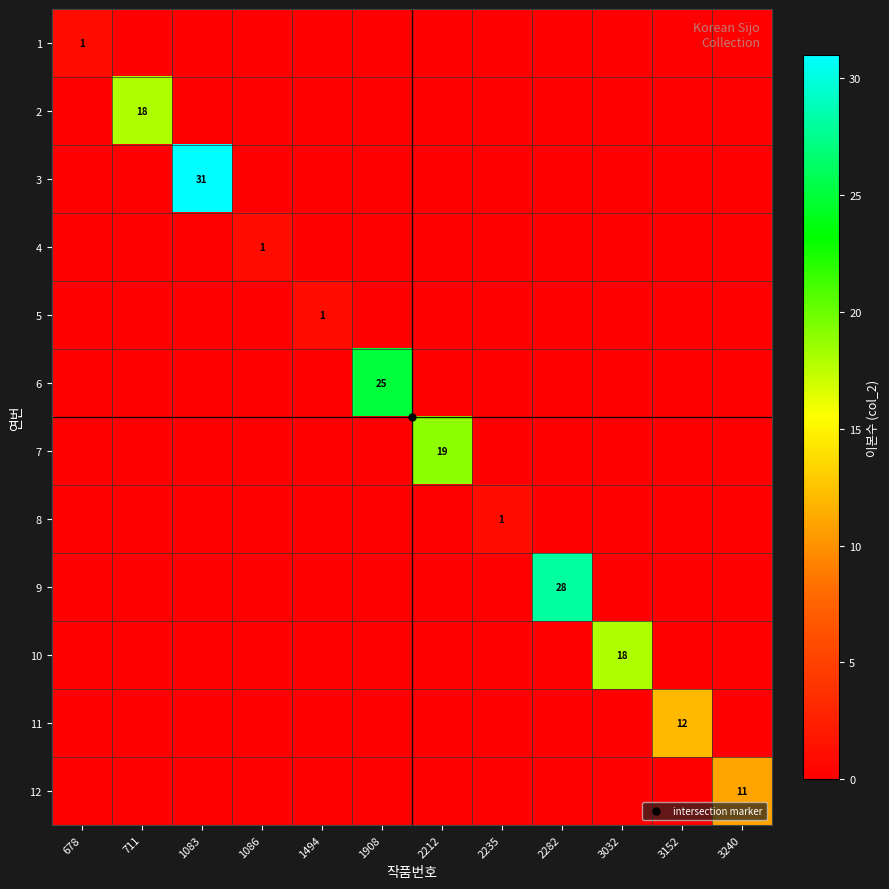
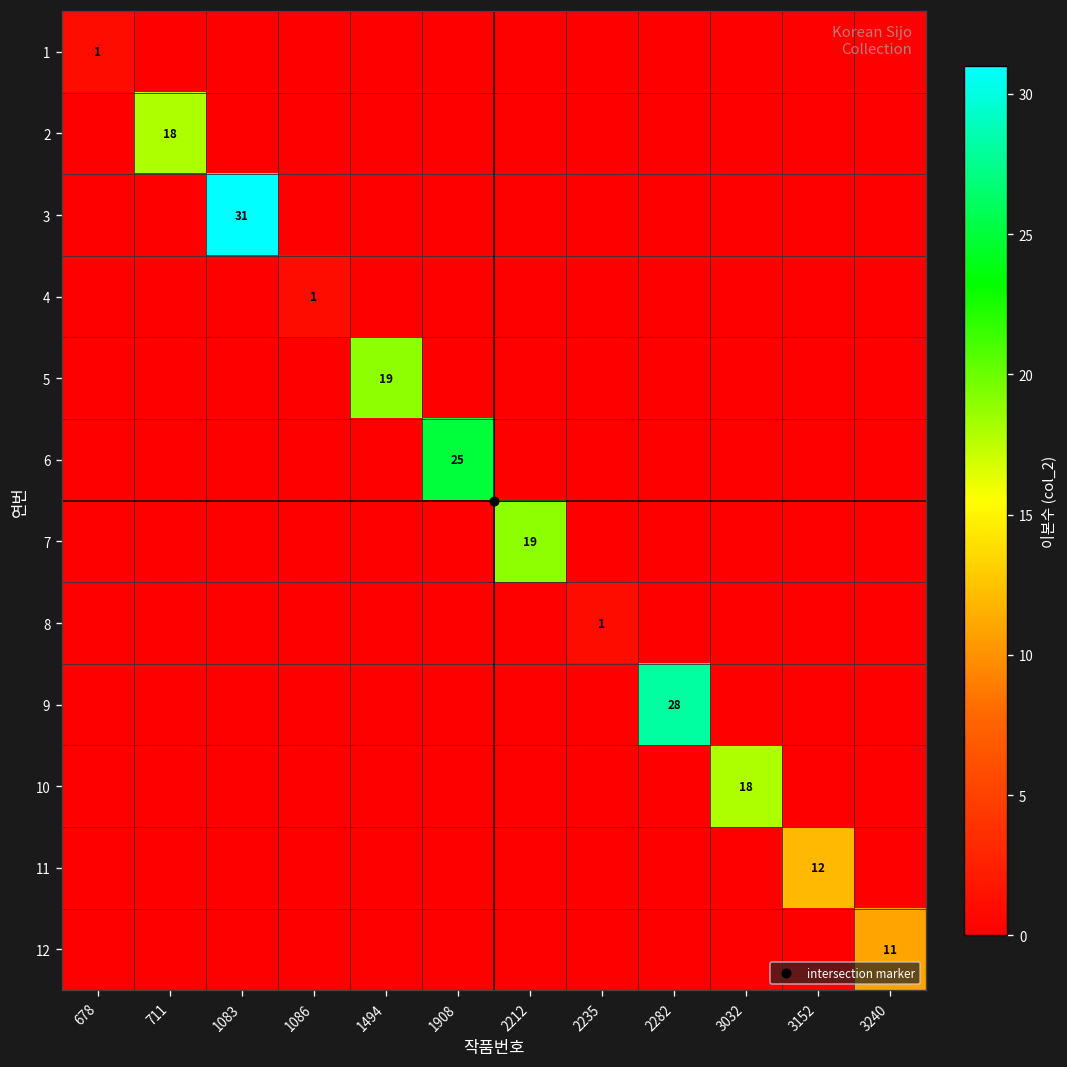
  {
    "1": {
      "678": 1
    },
    "2": {
      "711": 18
    },
    "3": {
      "1083": 31
    },
    "4": {
      "1086": 1
    },
    "5": {
-     "1494": 1
+     "1494": 19
    },
    "6": {
      "1908": 25
    },
    "7": {
      "2212": 19
    },
    "8": {
      "2235": 1
    },
    "9": {
      "2282": 28
    },
    "10": {
      "3032": 18
    },
    "11": {
      "3152": 12
    },
    "12": {
      "3240": 11
    }
  }
